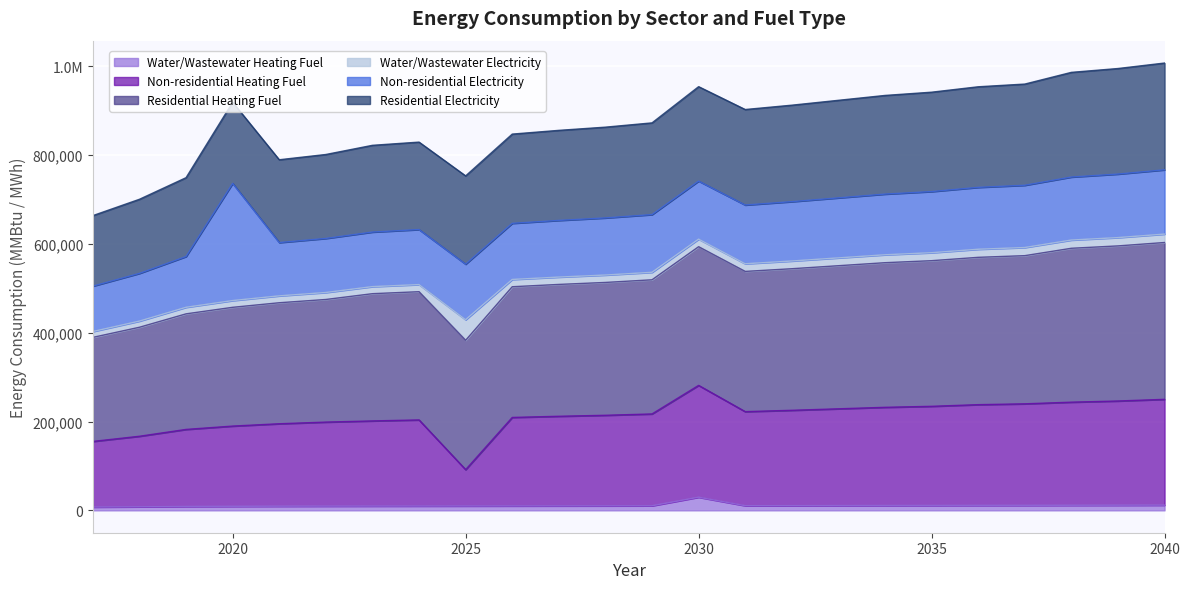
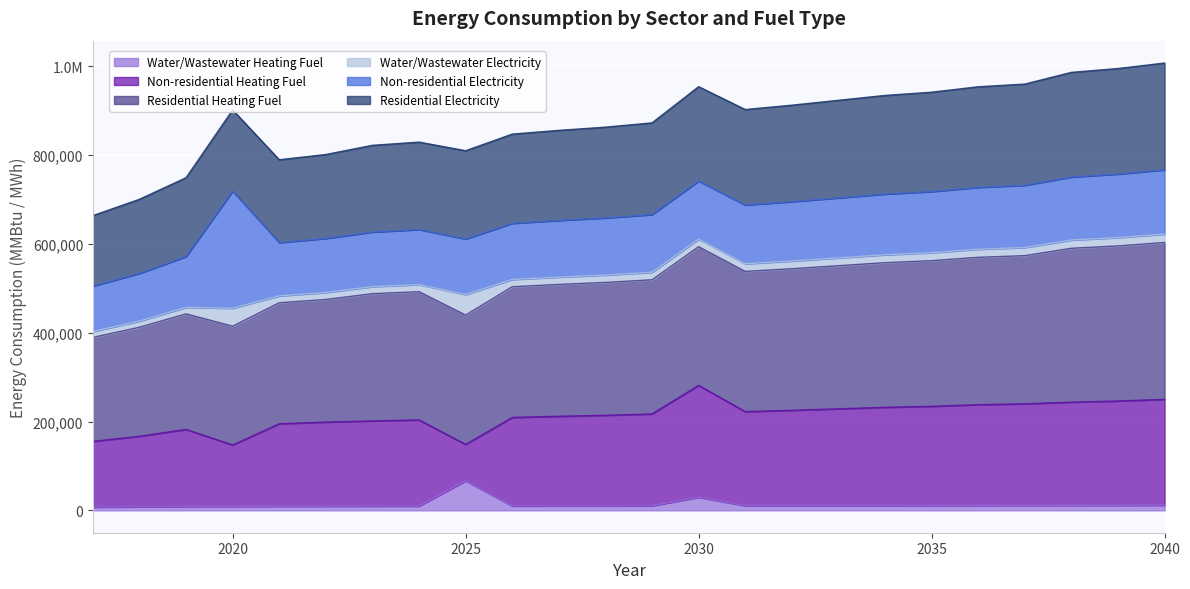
  {
    "Water/Wastewater Heating Fuel": {
      "2020": "10,000",
-     "2025": "10,000",
+     "2025": "70,000",
      "2030": "30,000",
      "2035": "10,000",
      "2040": "10,000"
    },
    "Non-residential Heating Fuel": {
-     "2020": "180,000",
+     "2020": "140,000",
      "2025": "80,000",
      "2030": "250,000",
      "2035": "220,000",
      "2040": "240,000"
    },
    "Water/Wastewater Electricity": {
-     "2020": "20,000",
+     "2020": "40,000",
      "2025": "50,000",
      "2030": "20,000",
      "2035": "20,000",
      "2040": "20,000"
    },
    "Non-residential Electricity": {
      "2020": "260,000",
      "2025": "130,000",
      "2030": "130,000",
      "2035": "140,000",
      "2040": "140,000"
    }
  }
